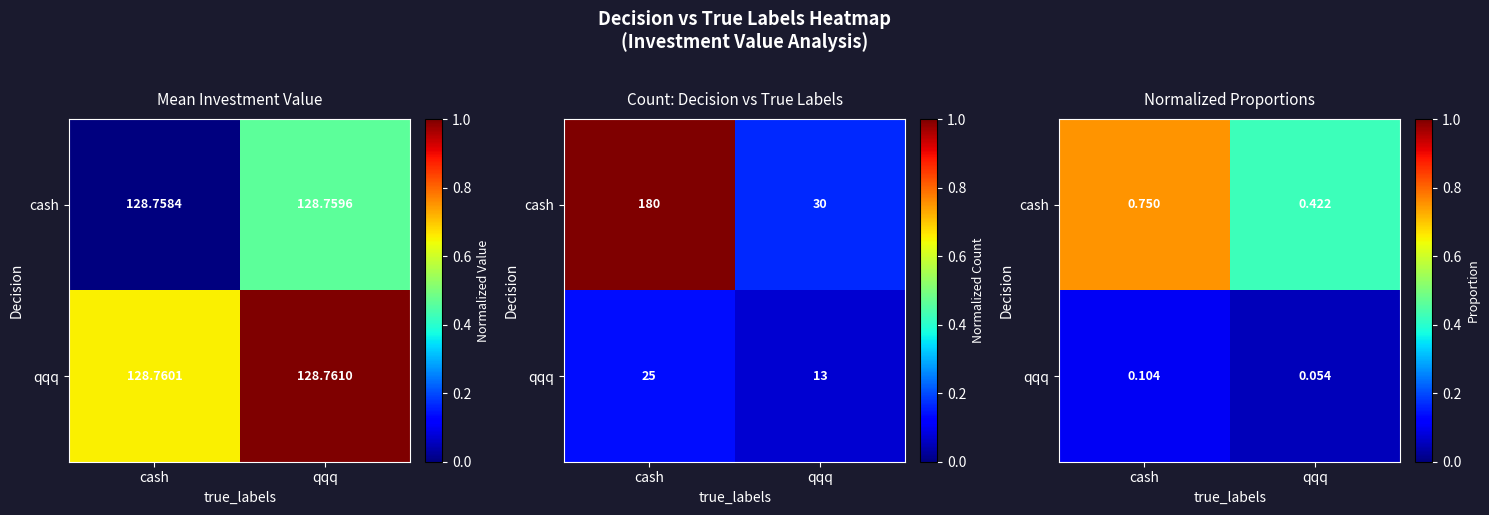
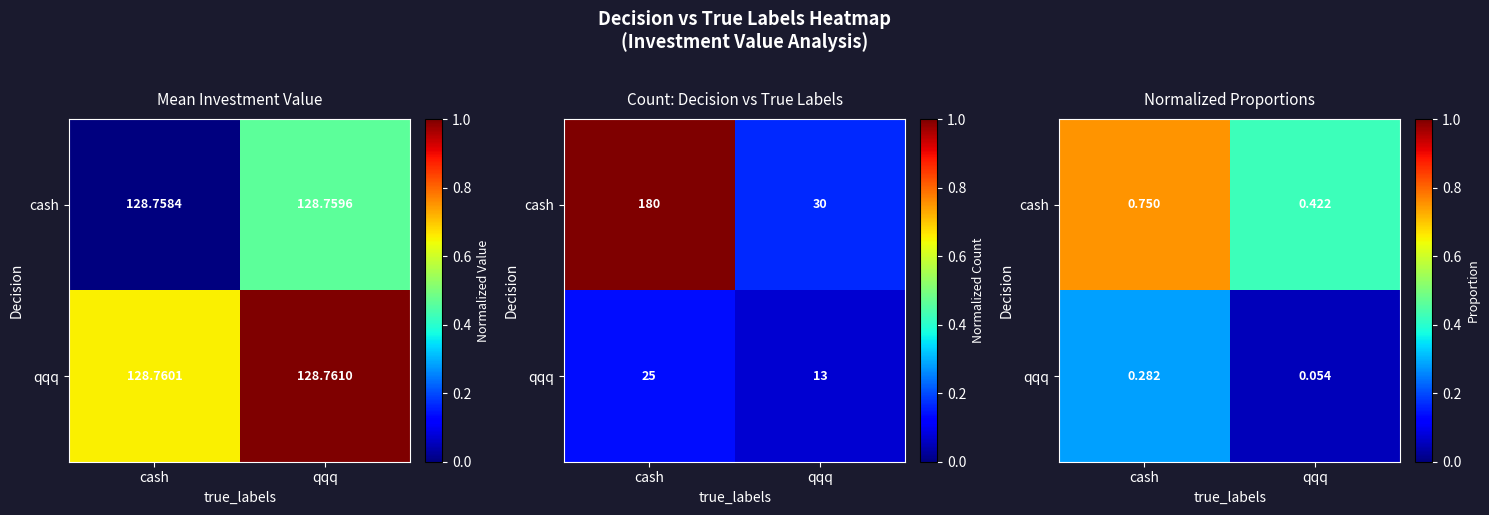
  {
    "Mean Investment Value": {
      "cash": {
        "cash": 128.7584,
        "qqq": 128.7596
      },
      "qqq": {
        "cash": 128.7601,
        "qqq": 128.7610
      }
    },
    "Count: Decision vs True Labels": {
      "cash": {
        "cash": 180,
        "qqq": 30
      },
      "qqq": {
        "cash": 25,
        "qqq": 13
      }
    },
    "Normalized Proportions": {
      "cash": {
        "cash": 0.750,
        "qqq": 0.422
      },
      "qqq": {
-       "cash": 0.104,
+       "cash": 0.282,
        "qqq": 0.054
      }
    }
  }
